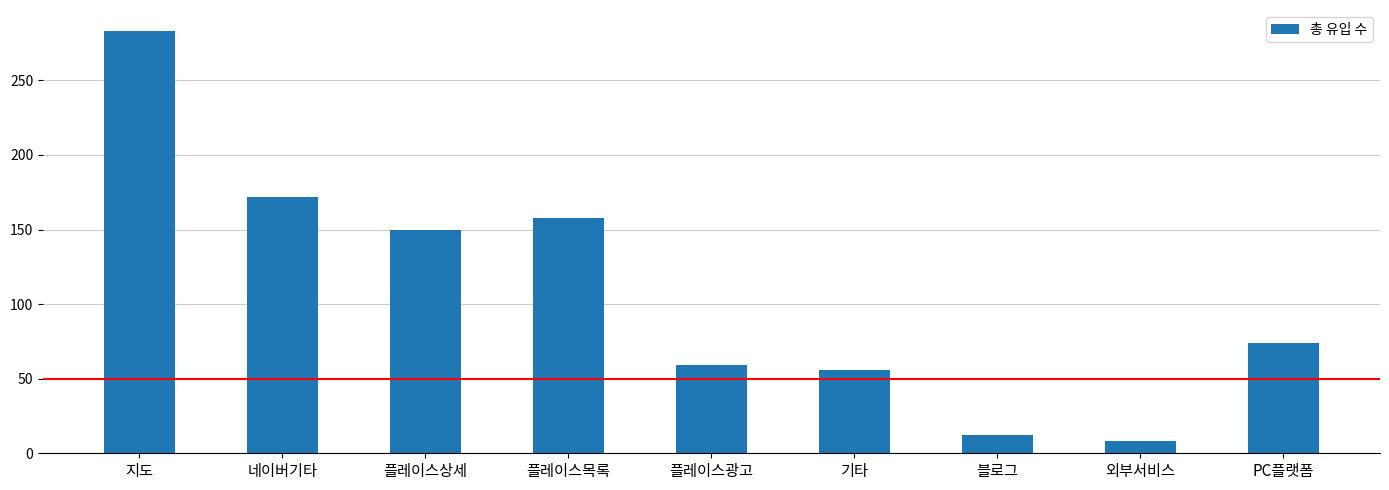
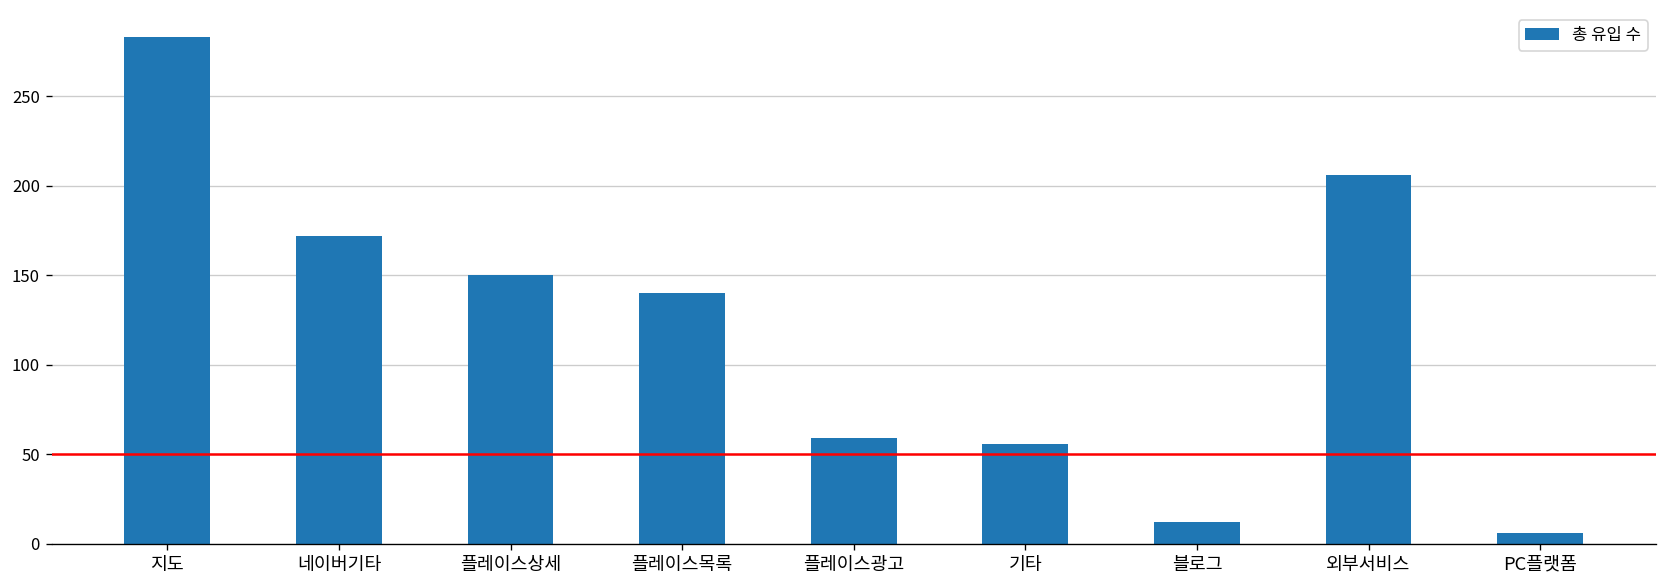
  {
    "지도": 283,
    "네이버기타": 172,
    "플레이스상세": 150,
-   "플레이스목록": 158,
+   "플레이스목록": 140,
    "플레이스광고": 59,
    "기타": 56,
    "블로그": 12,
-   "외부서비스": 8,
-   "PC플랫폼": 74
+   "외부서비스": 206,
+   "PC플랫폼": 6
  }
